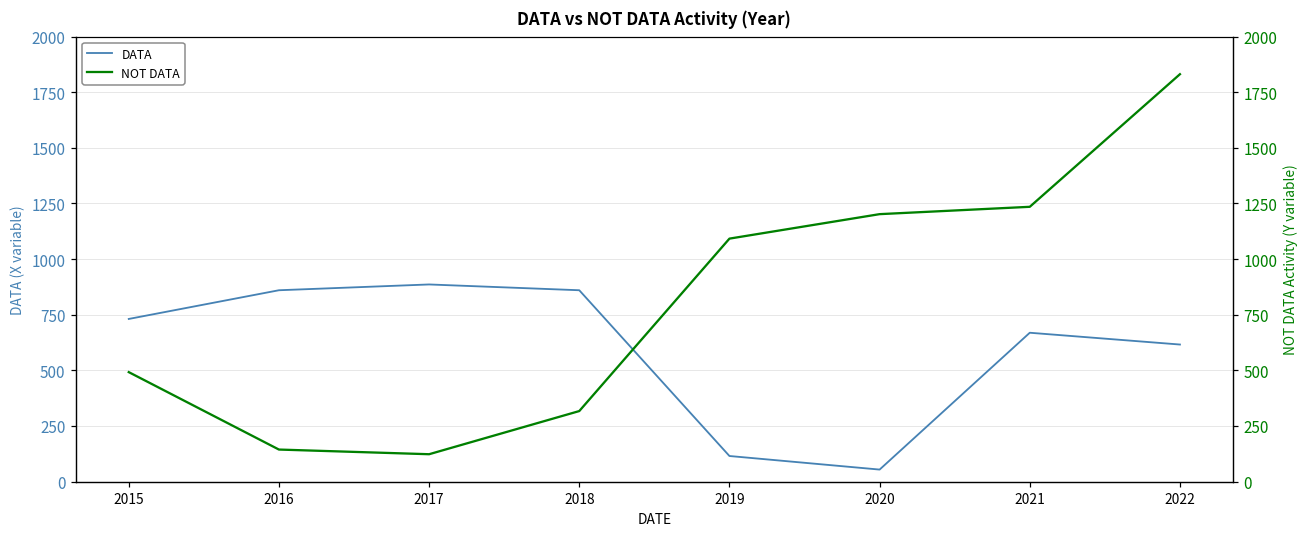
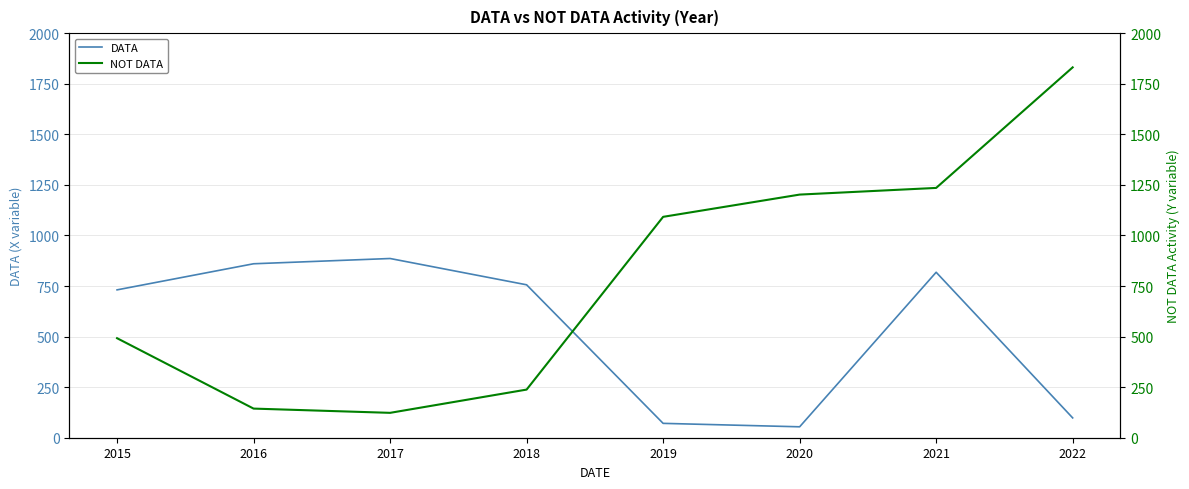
  {
    "DATA": {
      "2015": 730,
      "2016": 860,
      "2017": 890,
-     "2018": 860,
-     "2019": 120,
+     "2018": 760,
+     "2019": 70,
      "2020": 50,
-     "2021": 670,
-     "2022": 620
+     "2021": 820,
+     "2022": 100
    },
    "NOT DATA": {
      "2015": 490,
      "2016": 140,
      "2017": 120,
-     "2018": 320,
+     "2018": 240,
      "2019": 1090,
      "2020": 1200,
      "2021": 1240,
      "2022": 1830
    }
  }
